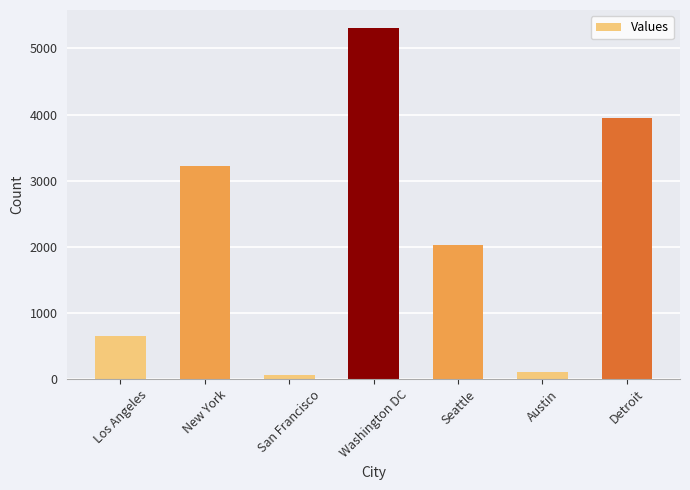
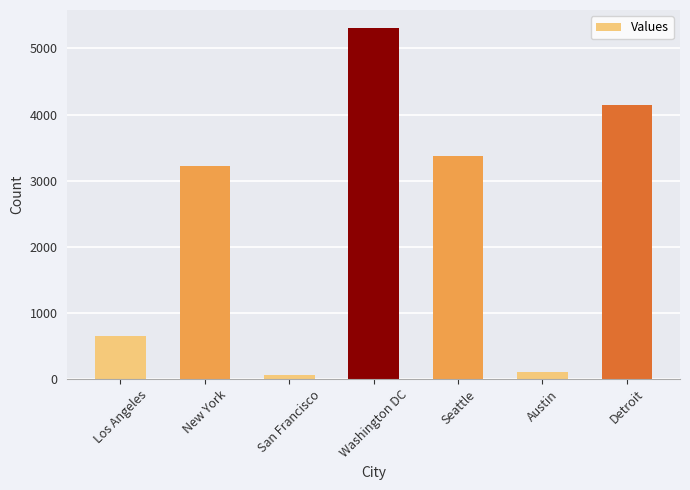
  {
    "Los Angeles": 600,
    "New York": 3200,
    "San Francisco": 100,
    "Washington DC": 5300,
-   "Seattle": 2000,
+   "Seattle": 3400,
    "Austin": 100,
-   "Detroit": 3900
+   "Detroit": 4100
  }
